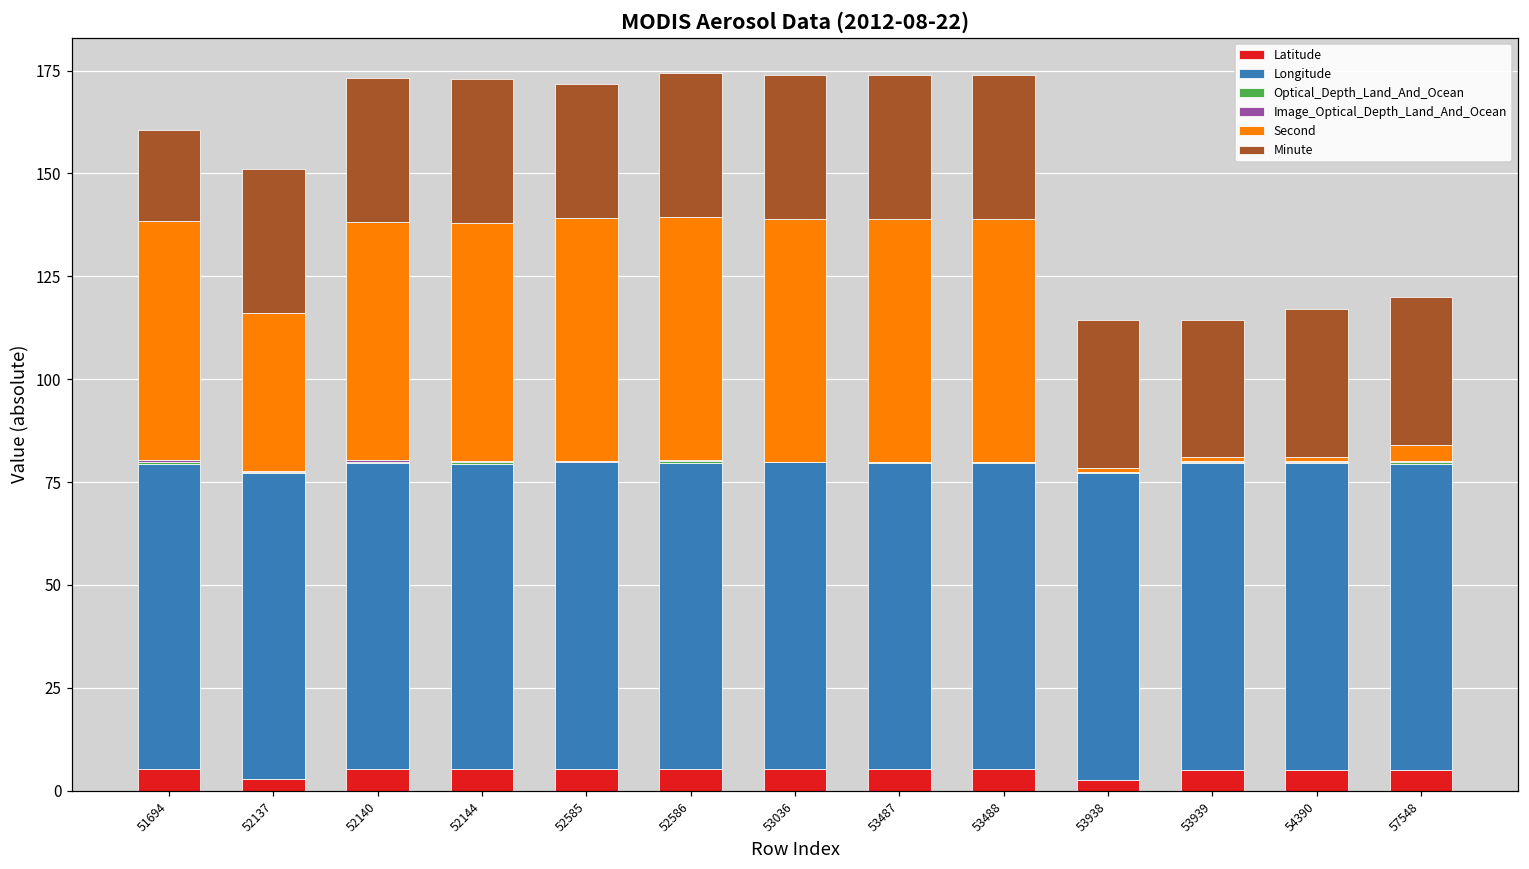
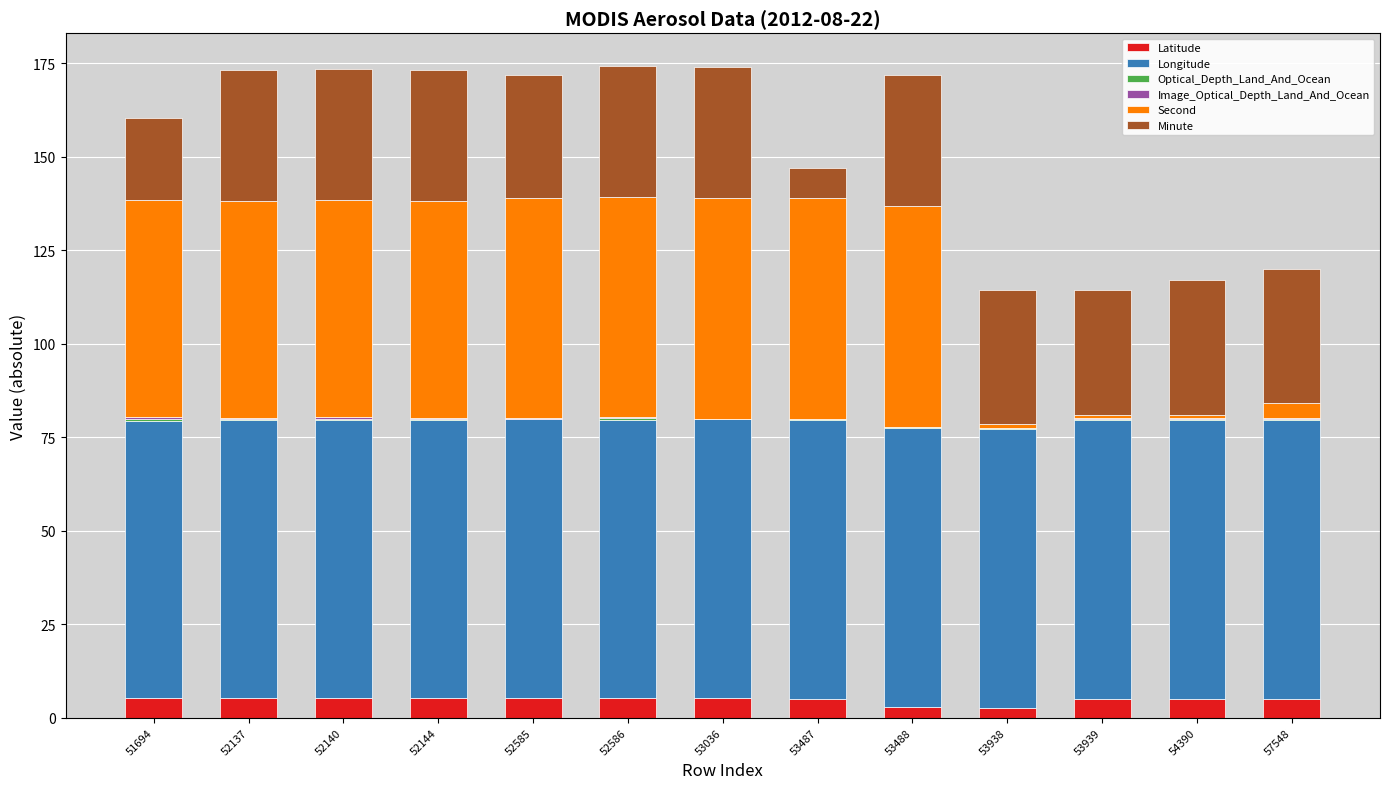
  {
    "Latitude": {
      "51694": 5,
-     "52137": 3,
+     "52137": 5,
      "52140": 5,
      "52144": 5,
      "52585": 5,
      "52586": 5,
      "53036": 5,
      "53487": 5,
-     "53488": 5,
+     "53488": 3,
      "53938": 3,
      "53939": 5,
      "54390": 5,
      "57548": 5
    },
    "Longitude": {
      "51694": 74,
      "52137": 74,
      "52140": 74,
      "52144": 74,
      "52585": 75,
      "52586": 75,
      "53036": 75,
      "53487": 75,
      "53488": 75,
      "53938": 75,
      "53939": 75,
      "54390": 75,
      "57548": 75
    },
    "Second": {
      "51694": 58,
-     "52137": 38,
+     "52137": 58,
      "52140": 58,
      "52144": 58,
      "52585": 59,
      "52586": 59,
      "53036": 59,
      "53487": 59,
      "53488": 59,
      "53938": 1,
      "53939": 1,
      "54390": 1,
      "57548": 4
    },
    "Minute": {
      "51694": 22,
      "52137": 35,
      "52140": 35,
      "52144": 35,
      "52585": 33,
      "52586": 35,
      "53036": 35,
-     "53487": 35,
+     "53487": 8,
      "53488": 35,
      "53938": 36,
      "53939": 33,
      "54390": 36,
      "57548": 36
    }
  }
